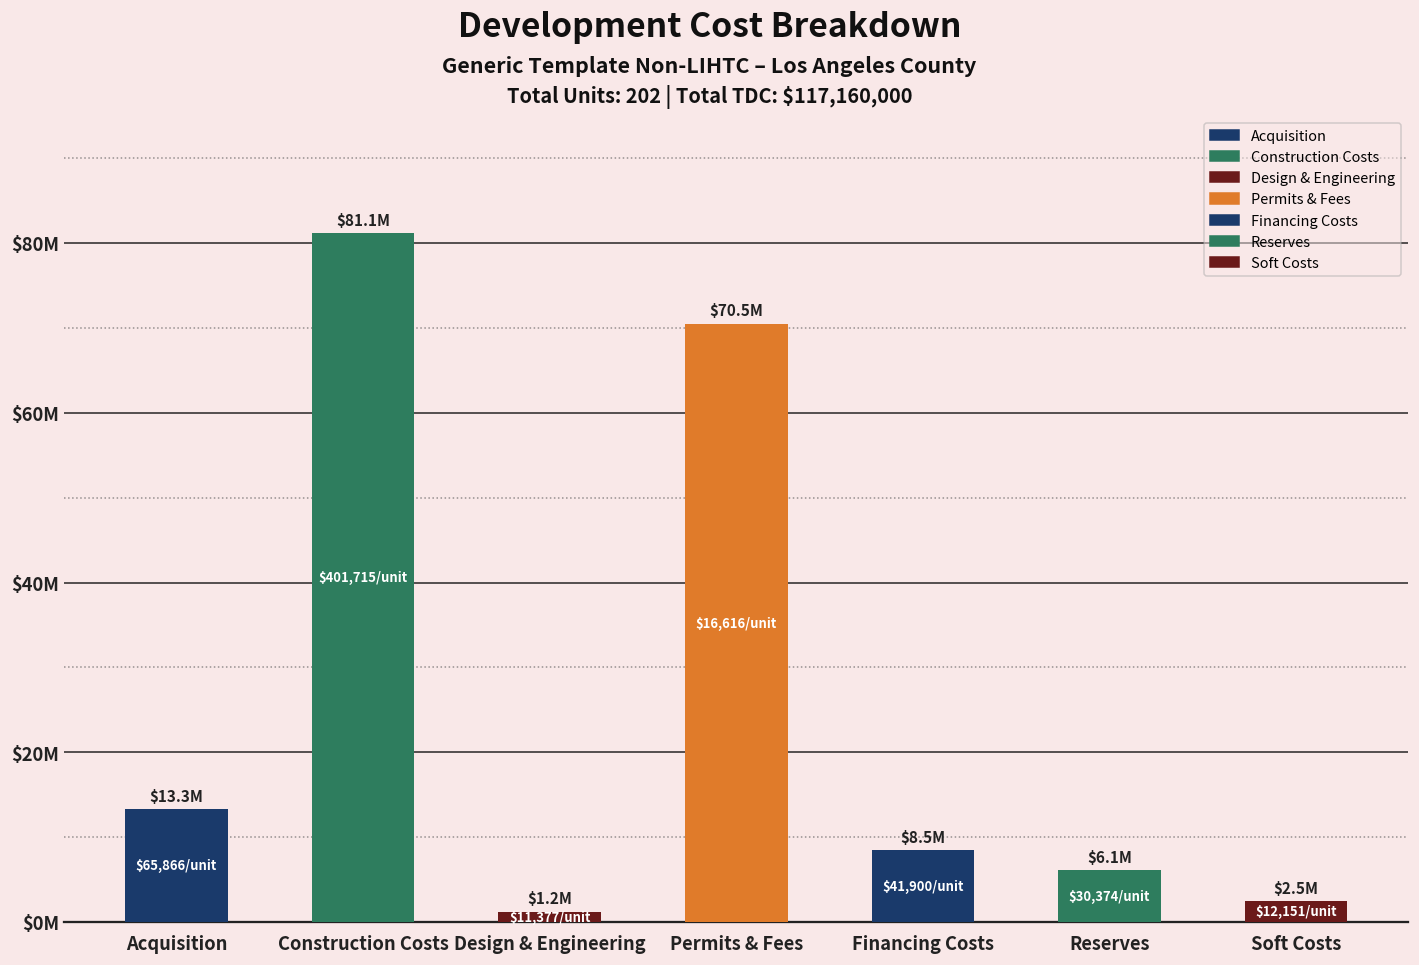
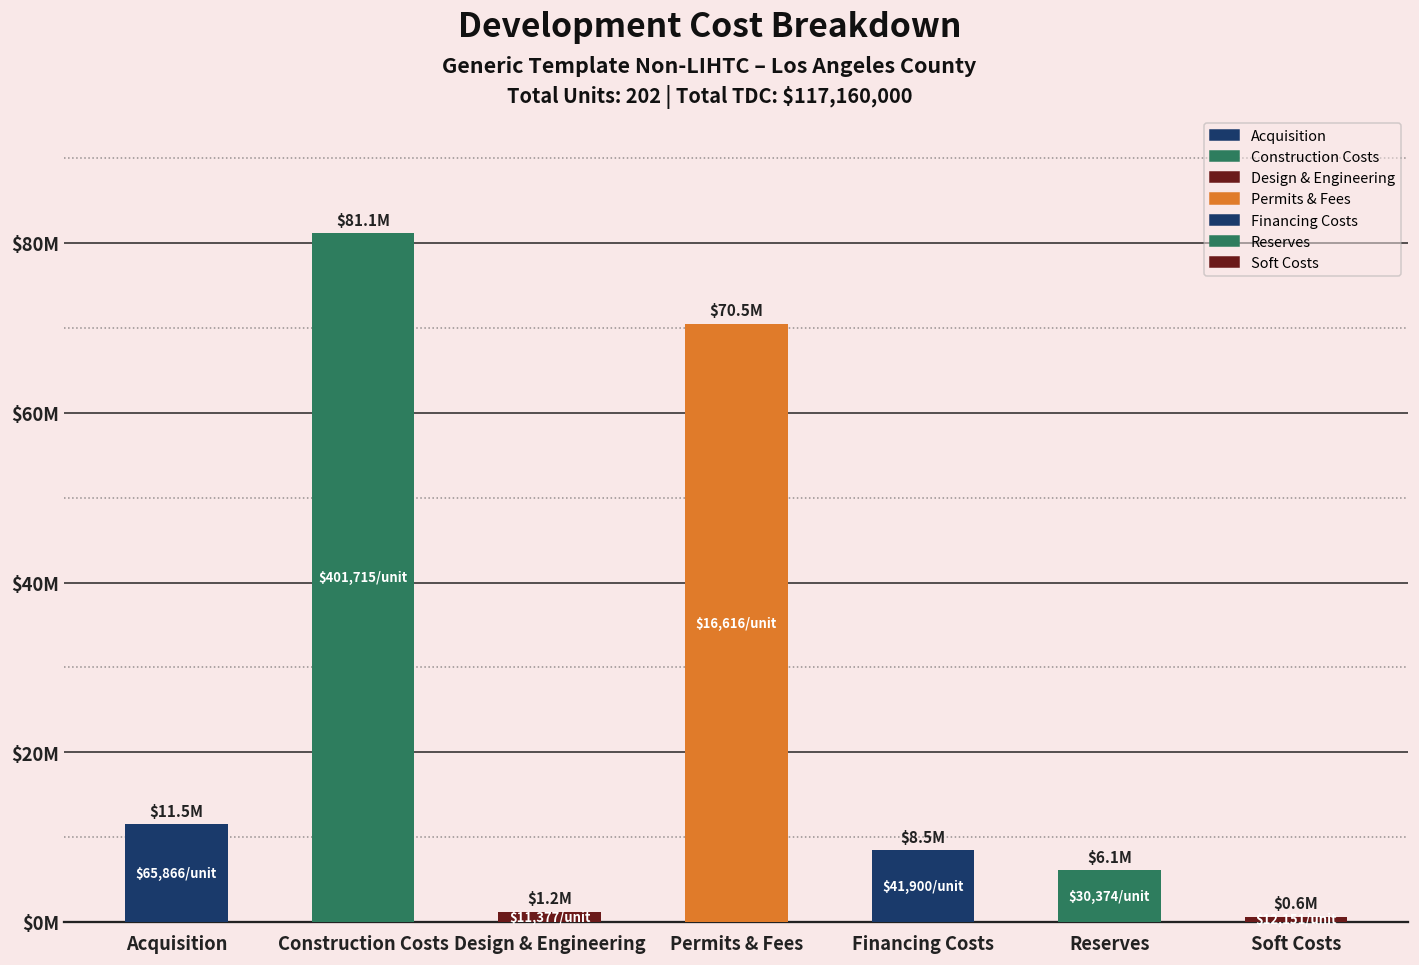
  {
-   "Acquisition": "$13.3M",
+   "Acquisition": "$11.5M",
    "Construction Costs": "$81.1M",
    "Design & Engineering": "$1.2M",
    "Permits & Fees": "$70.5M",
    "Financing Costs": "$8.5M",
    "Reserves": "$6.1M",
-   "Soft Costs": "$2.5M"
+   "Soft Costs": "$0.6M"
  }
